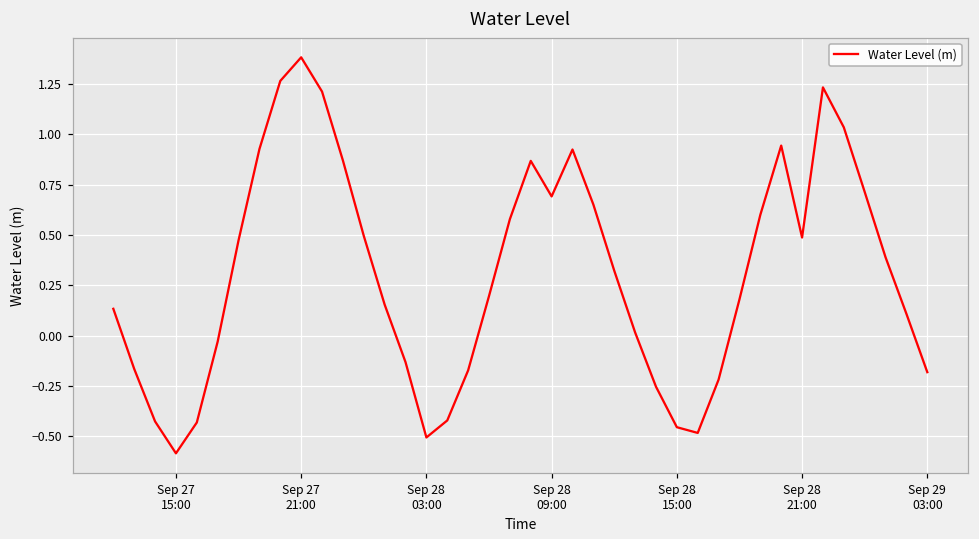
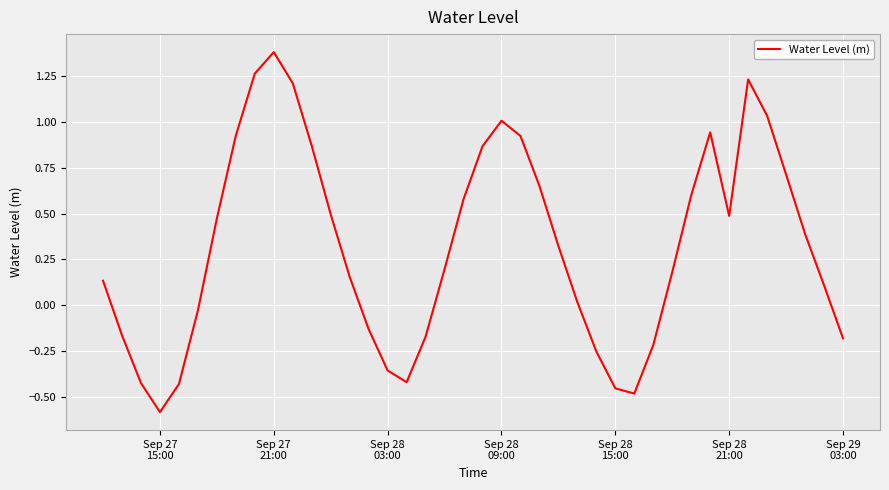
  {
    "Sep 27 15:00": -0.59,
    "Sep 27 21:00": 1.38,
-   "Sep 28 03:00": -0.51,
-   "Sep 28 09:00": 0.69,
+   "Sep 28 03:00": -0.36,
+   "Sep 28 09:00": 1.01,
    "Sep 28 15:00": -0.46,
    "Sep 28 21:00": 0.49,
    "Sep 29 03:00": -0.18
  }
